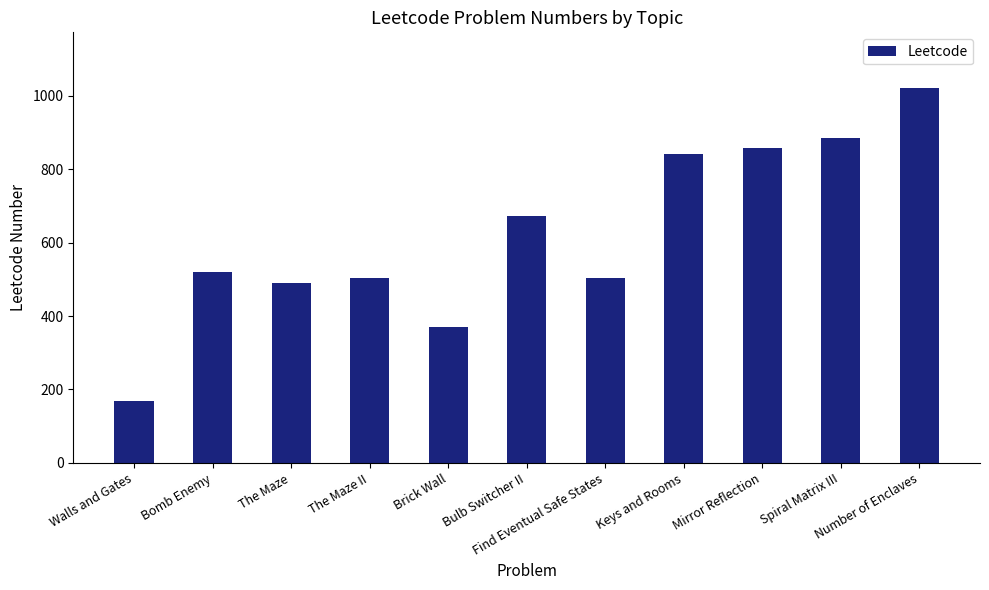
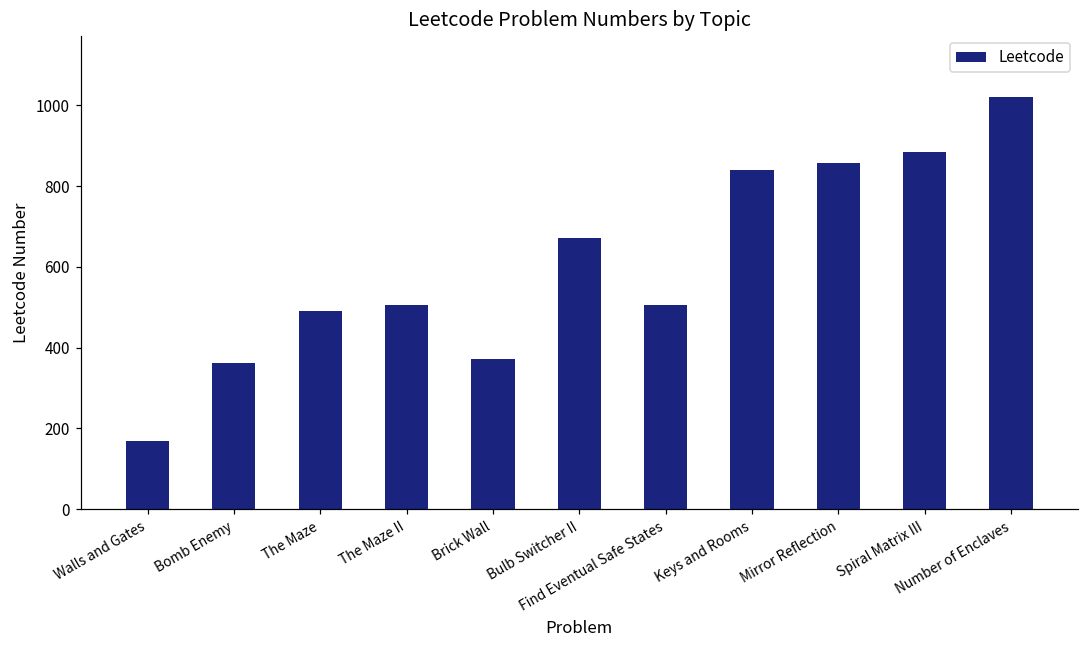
  {
    "Walls and Gates": 170,
-   "Bomb Enemy": 520,
+   "Bomb Enemy": 360,
    "The Maze": 490,
    "The Maze II": 510,
    "Brick Wall": 370,
    "Bulb Switcher II": 670,
    "Find Eventual Safe States": 510,
    "Keys and Rooms": 840,
    "Mirror Reflection": 860,
    "Spiral Matrix III": 890,
    "Number of Enclaves": 1020
  }
